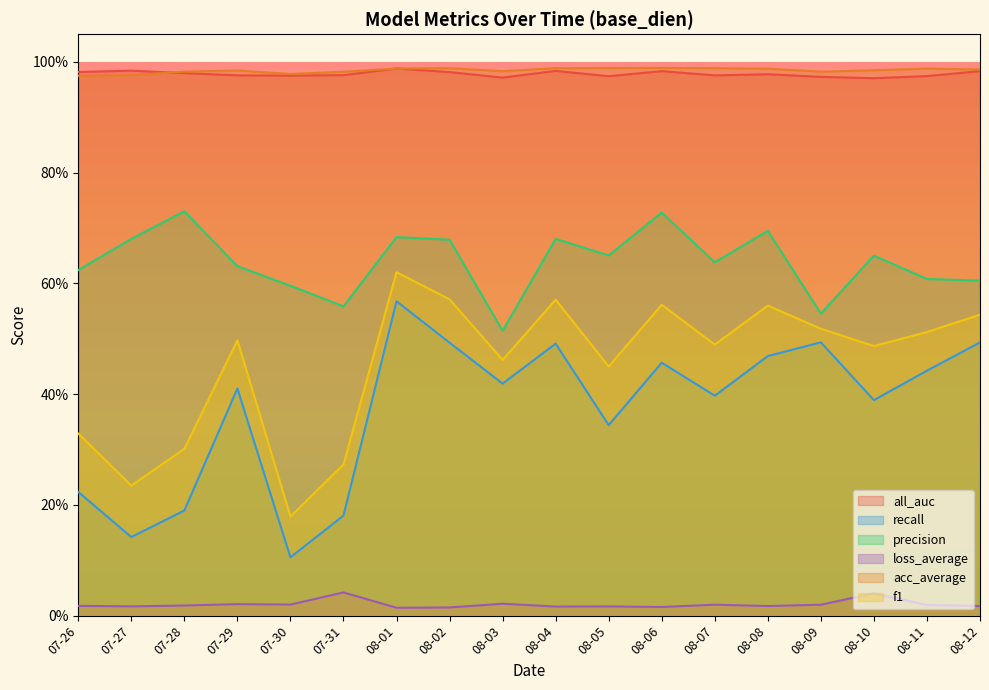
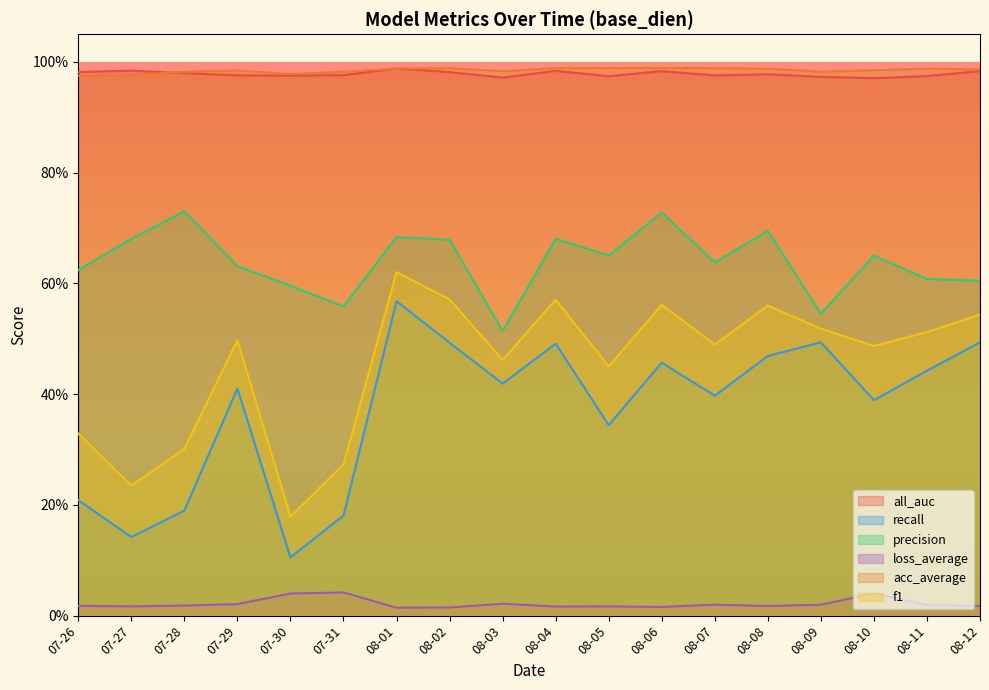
  {
    "recall": {
-     "07-26": "22%",
+     "07-26": "21%",
      "07-27": "14%",
      "07-28": "19%",
      "07-29": "41%",
      "07-30": "11%",
      "07-31": "18%",
      "08-01": "57%",
      "08-02": "49%",
      "08-03": "42%",
      "08-04": "49%",
      "08-05": "34%",
      "08-06": "46%",
      "08-07": "40%",
      "08-08": "47%",
      "08-09": "49%",
      "08-10": "39%",
      "08-11": "44%",
      "08-12": "49%"
    },
    "precision": {
      "07-26": "62%",
      "07-27": "68%",
      "07-28": "73%",
      "07-29": "63%",
      "07-30": "60%",
      "07-31": "56%",
      "08-01": "68%",
      "08-02": "68%",
      "08-03": "51%",
      "08-04": "68%",
      "08-05": "65%",
      "08-06": "73%",
      "08-07": "64%",
      "08-08": "69%",
      "08-09": "55%",
      "08-10": "65%",
      "08-11": "61%",
      "08-12": "60%"
    },
    "loss_average": {
      "07-26": "2%",
      "07-27": "2%",
      "07-28": "2%",
      "07-29": "2%",
-     "07-30": "2%",
+     "07-30": "4%",
      "07-31": "4%",
      "08-01": "1%",
      "08-02": "1%",
      "08-03": "2%",
      "08-04": "2%",
      "08-05": "2%",
      "08-06": "2%",
      "08-07": "2%",
      "08-08": "2%",
      "08-09": "2%",
      "08-12": "2%"
    }
  }
